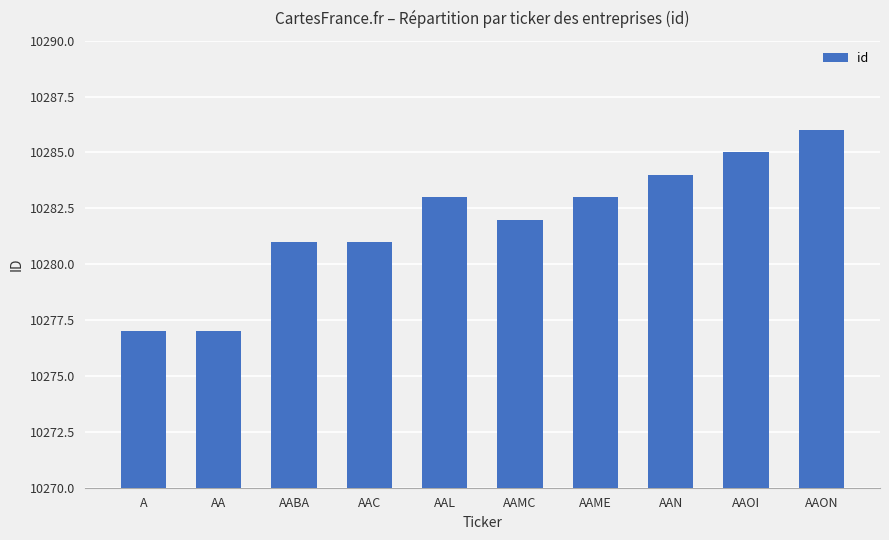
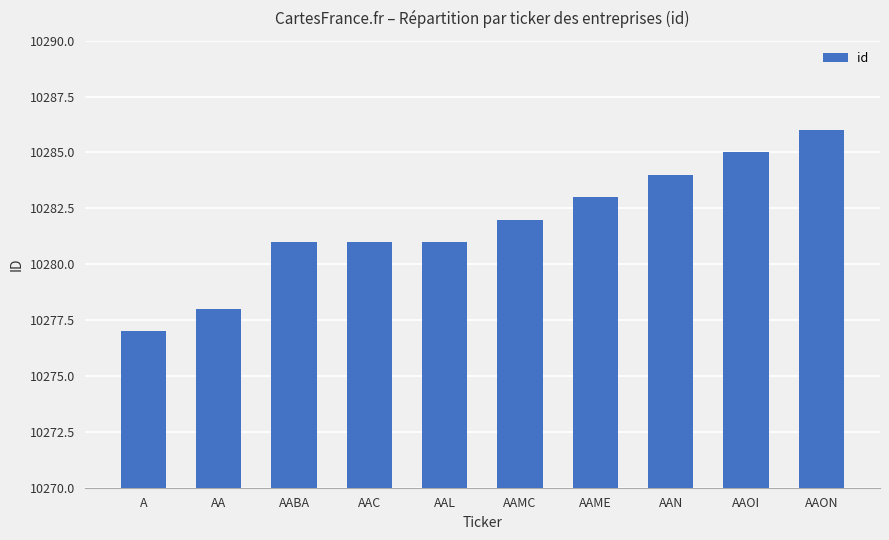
  {
    "A": 10277,
-   "AA": 10277,
+   "AA": 10278,
    "AABA": 10281,
    "AAC": 10281,
-   "AAL": 10283,
+   "AAL": 10281,
    "AAMC": 10282,
    "AAME": 10283,
    "AAN": 10284,
    "AAOI": 10285,
    "AAON": 10286
  }
